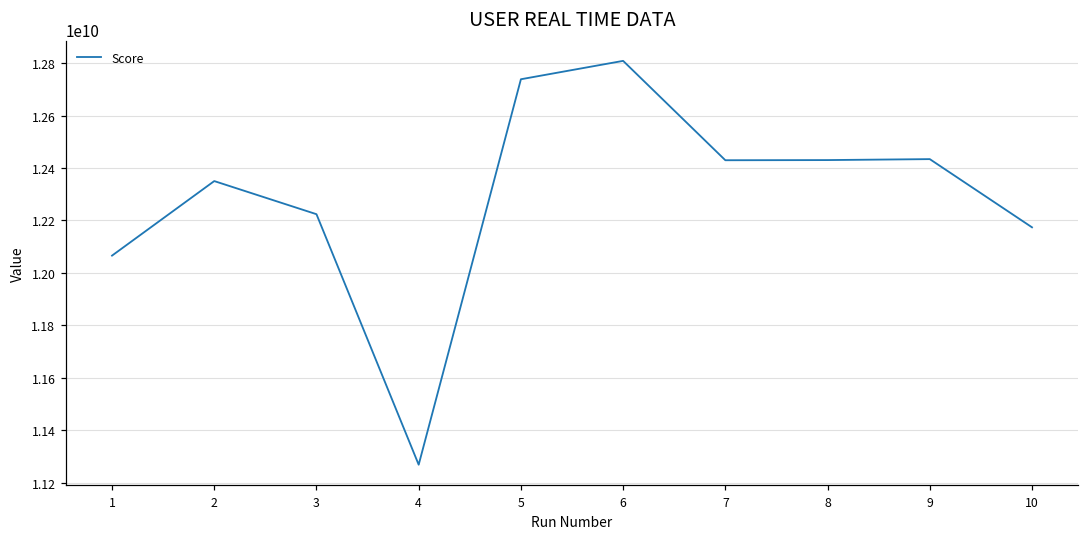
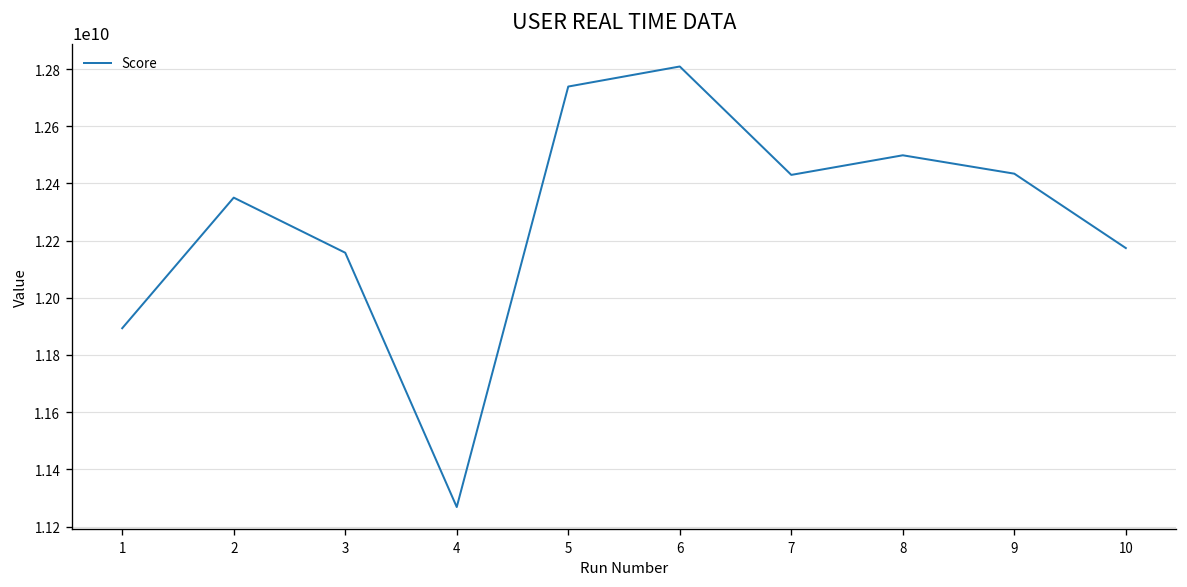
  {
-   "1": 12070000000,
+   "1": 11890000000,
    "2": 12350000000,
-   "3": 12220000000,
+   "3": 12160000000,
    "4": 11270000000,
    "5": 12740000000,
    "6": 12810000000,
    "7": 12430000000,
-   "8": 12430000000,
+   "8": 12500000000,
    "9": 12430000000,
    "10": 12170000000
  }
